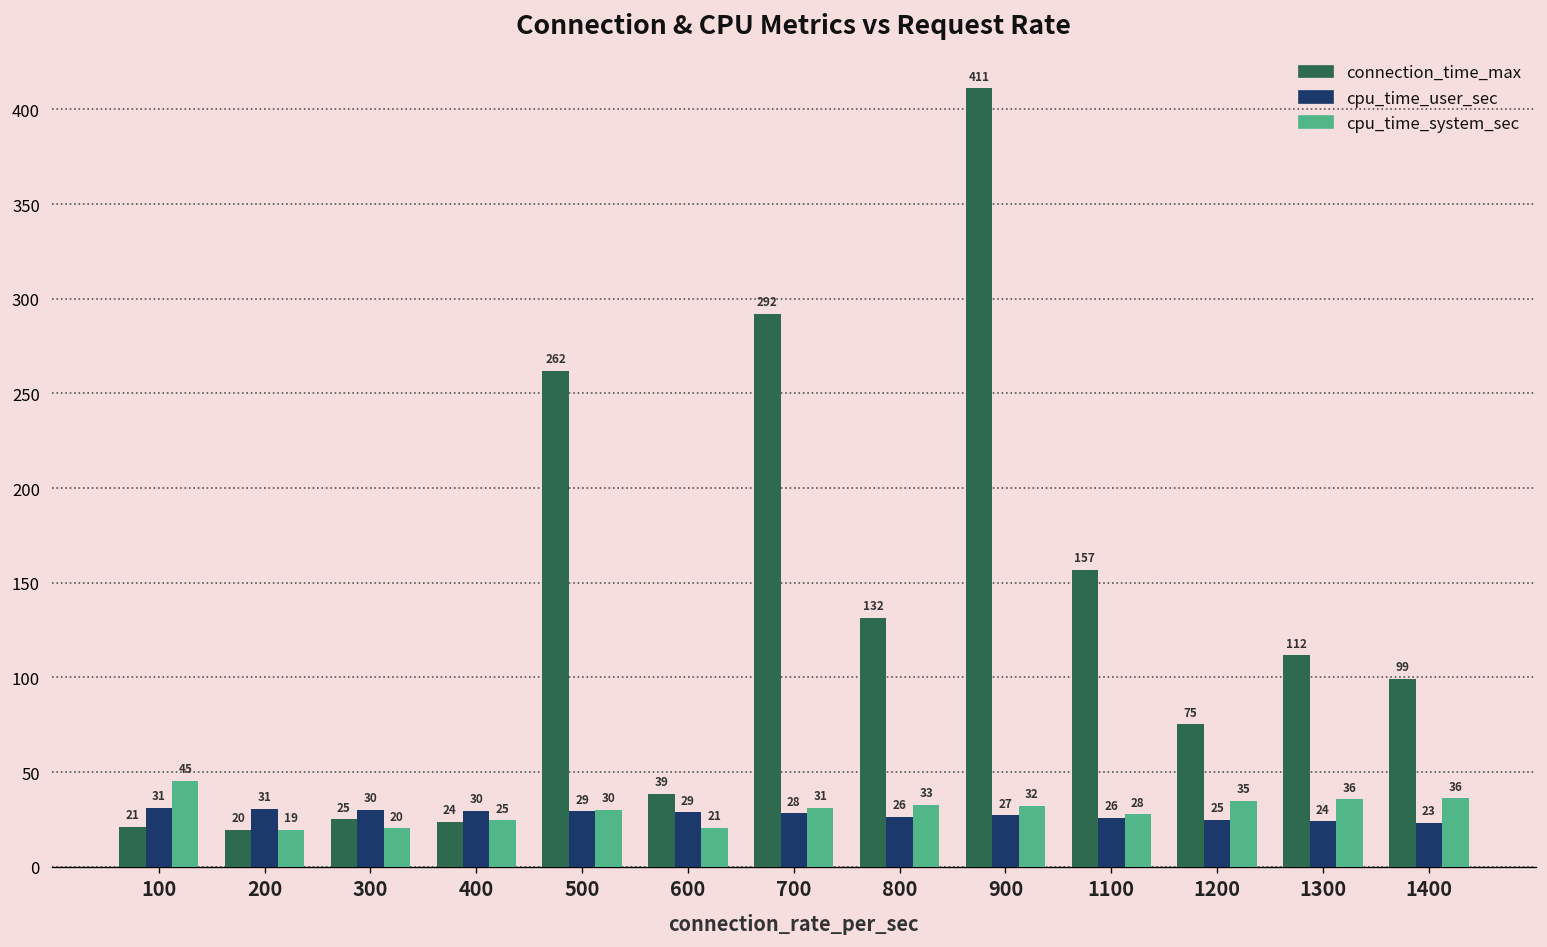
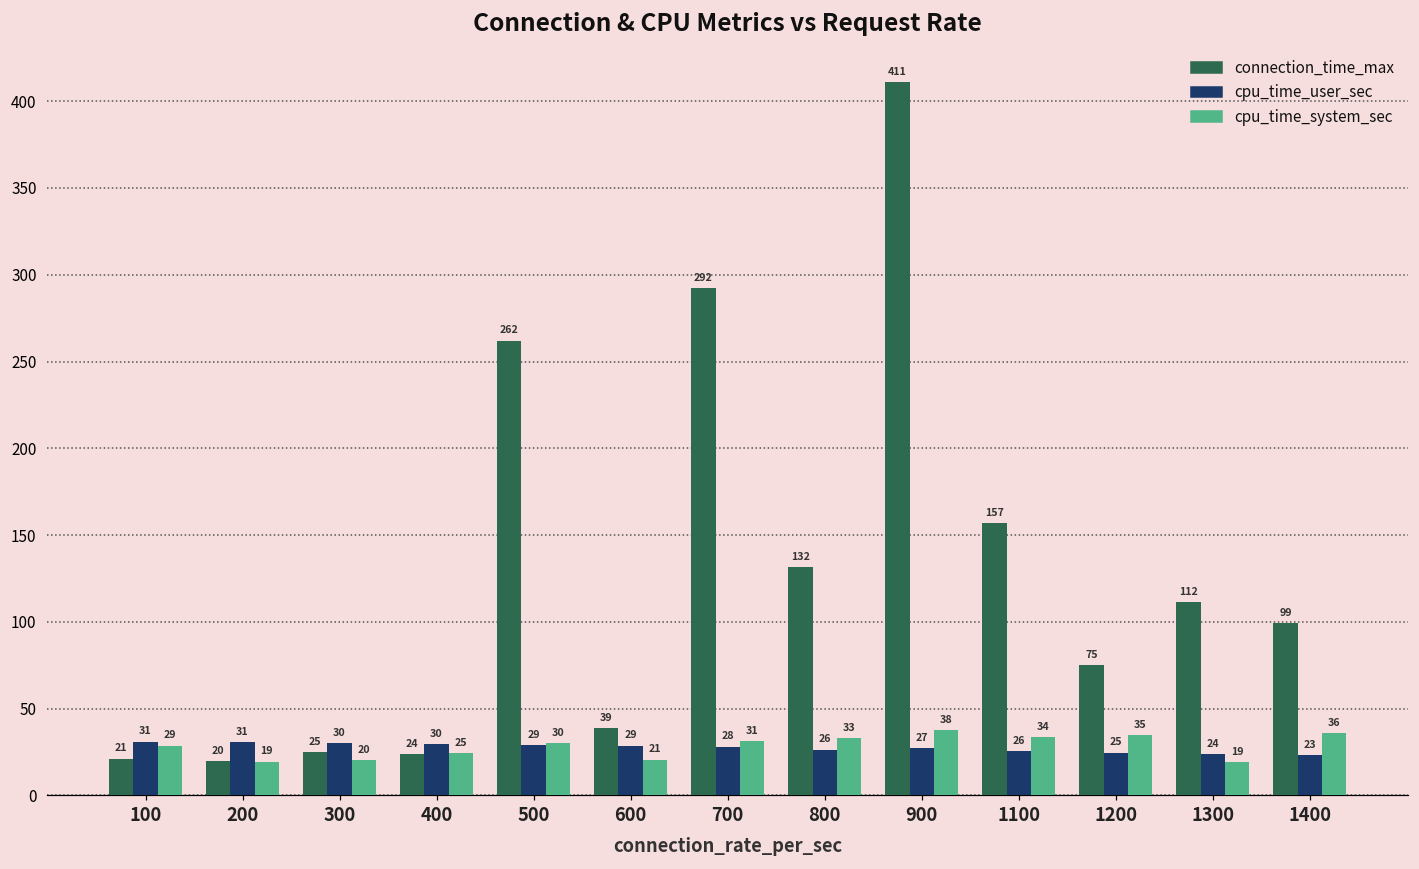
  {
    "cpu_time_system_sec": {
-     "100": 45,
+     "100": 29,
      "200": 19,
      "300": 20,
      "400": 25,
      "500": 30,
      "600": 21,
      "700": 31,
      "800": 33,
-     "900": 32,
-     "1100": 28,
+     "900": 38,
+     "1100": 34,
      "1200": 35,
-     "1300": 36,
+     "1300": 19,
      "1400": 36
    }
  }
